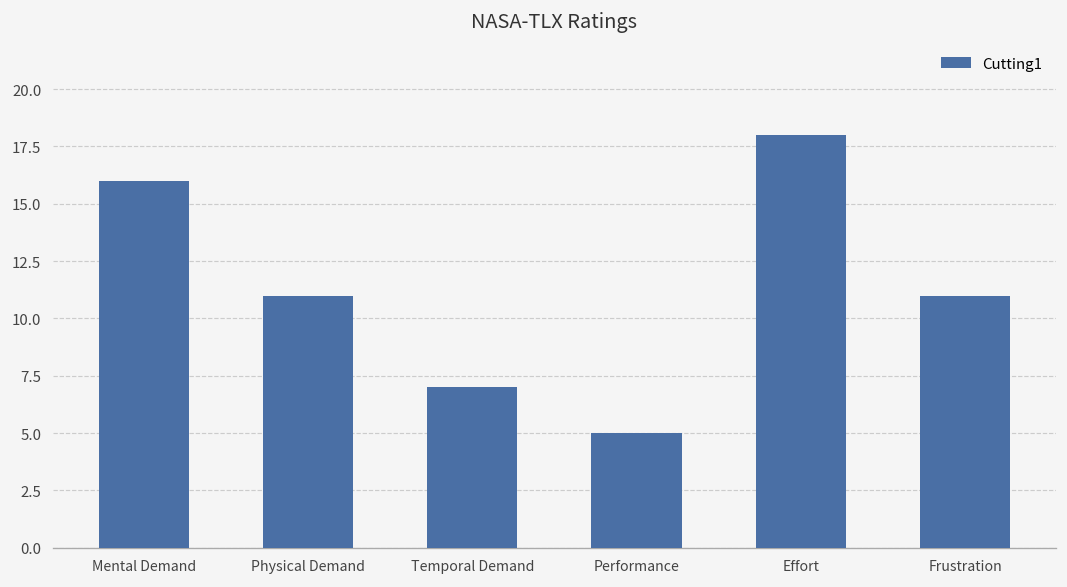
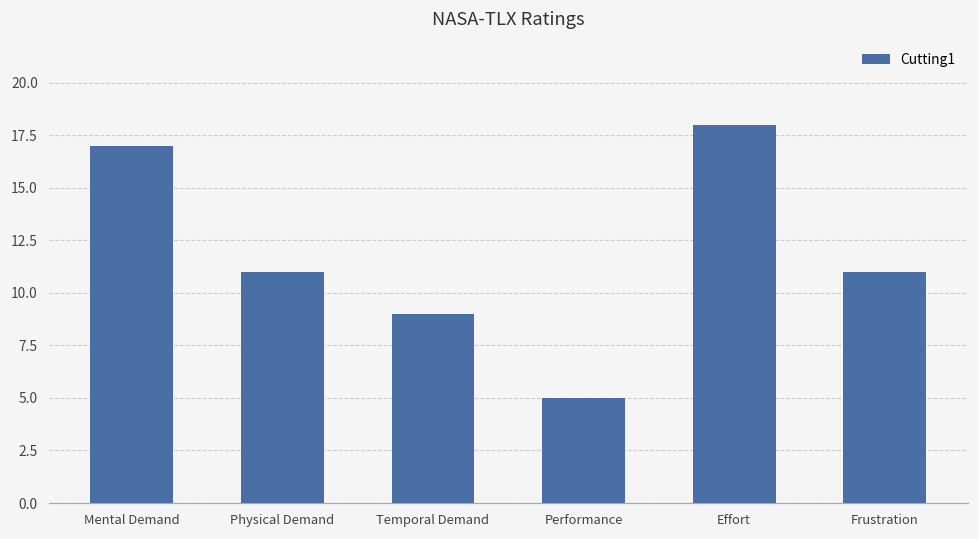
  {
-   "Mental Demand": 16,
+   "Mental Demand": 17,
    "Physical Demand": 11,
-   "Temporal Demand": 7,
+   "Temporal Demand": 9,
    "Performance": 5,
    "Effort": 18,
    "Frustration": 11
  }
